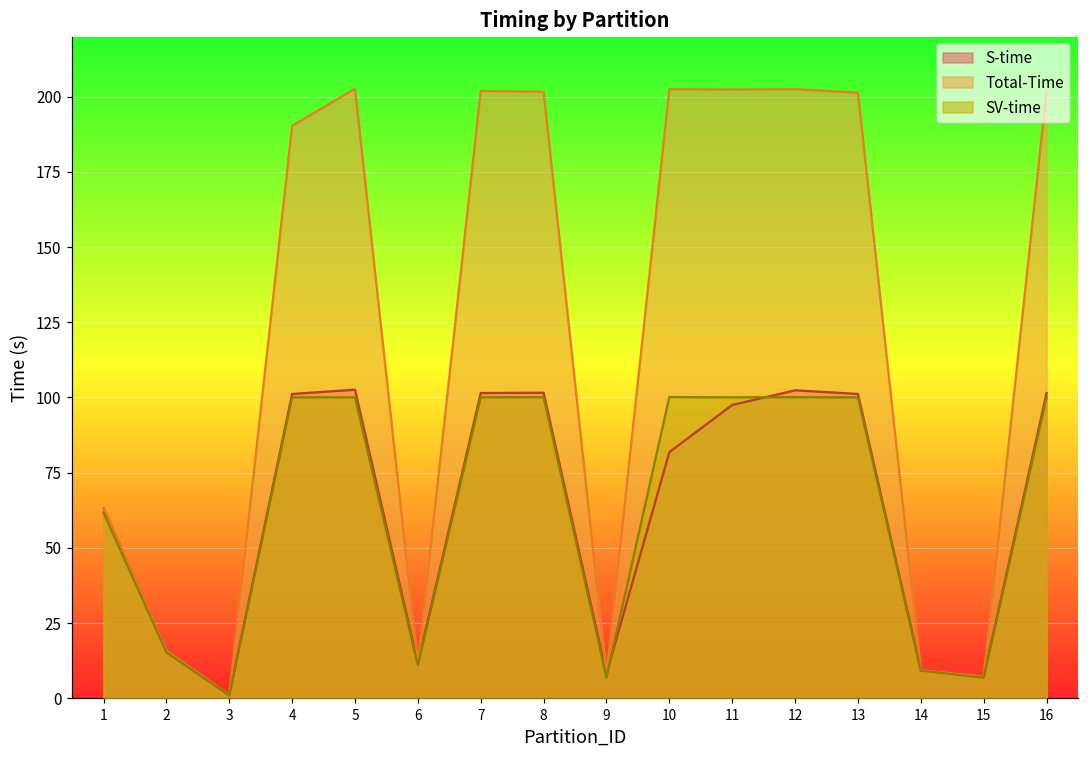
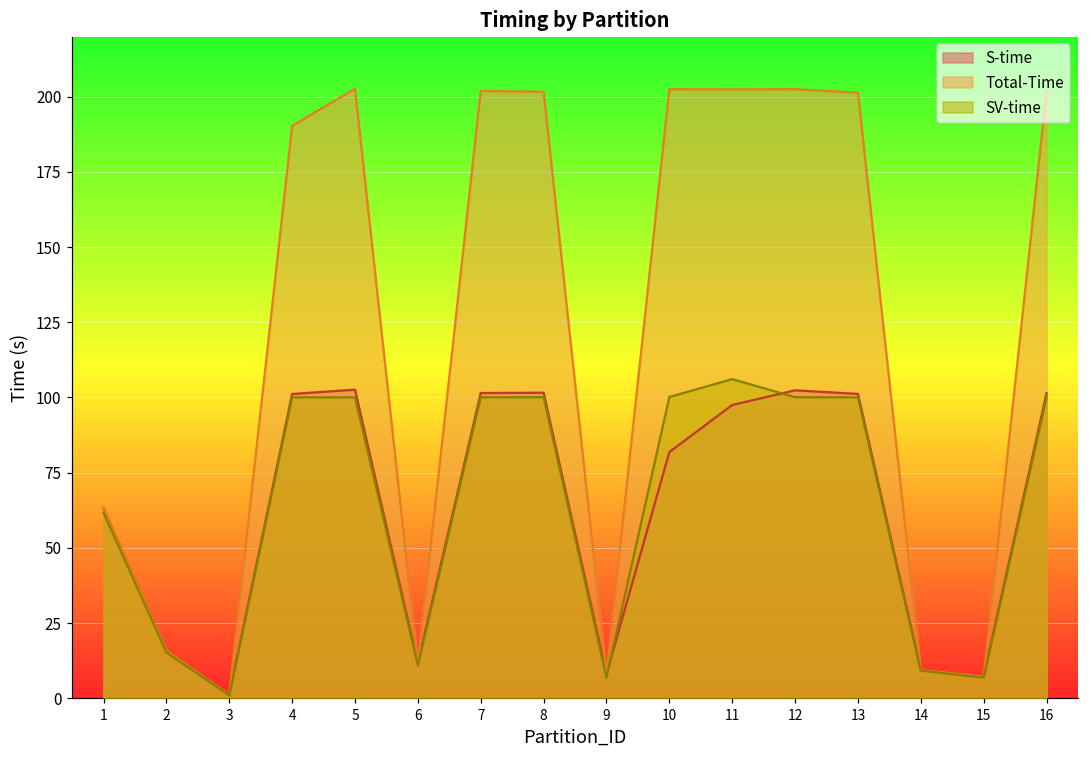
  {
    "S-time": {
      "4": 101,
      "5": 103,
      "7": 101,
      "8": 102,
      "10": 82,
      "11": 98,
      "12": 102,
      "13": 101,
      "16": 101
    },
    "Total-Time": {
      "4": 190,
      "5": 203,
      "7": 202,
      "8": 202,
      "10": 203,
      "11": 202,
      "12": 203,
      "13": 201
    },
    "SV-time": {
      "1": 62,
      "4": 100,
      "5": 100,
      "7": 100,
      "8": 100,
      "9": 7,
      "10": 100,
-     "11": 100,
+     "11": 106,
      "12": 100,
      "13": 100,
      "16": 100
    }
  }
